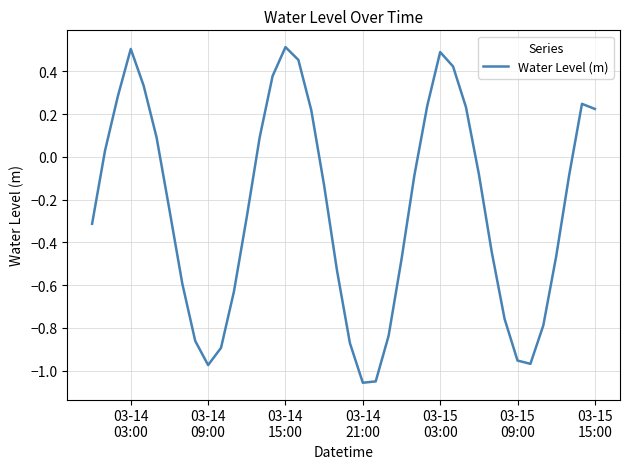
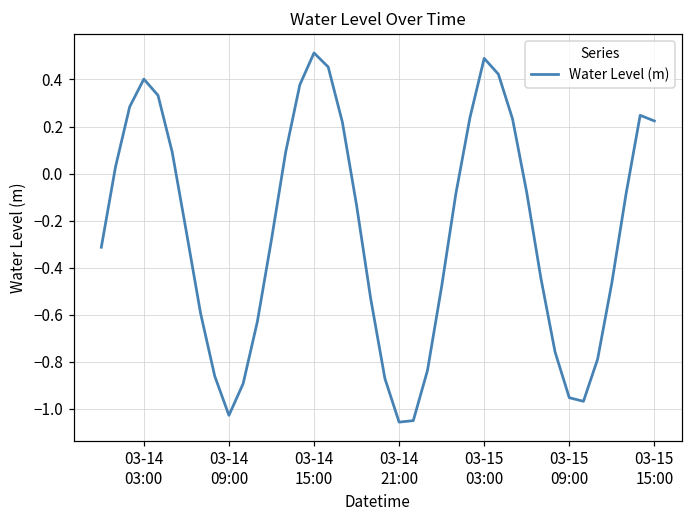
  {
-   "03-14 03:00": 0.50,
-   "03-14 09:00": -0.97,
+   "03-14 03:00": 0.40,
+   "03-14 09:00": -1.03,
    "03-14 15:00": 0.51,
    "03-14 21:00": -1.06,
    "03-15 03:00": 0.49,
    "03-15 09:00": -0.95,
    "03-15 15:00": 0.22
  }
